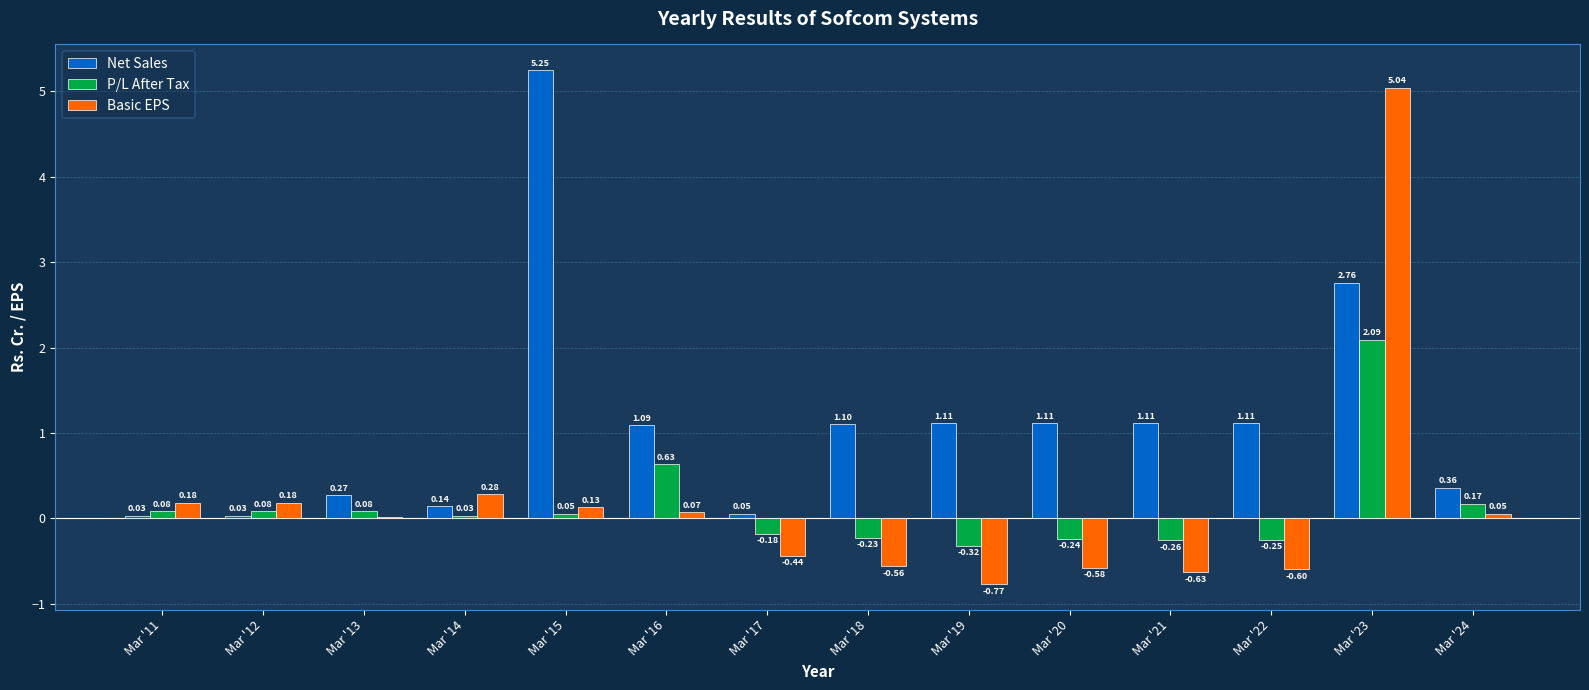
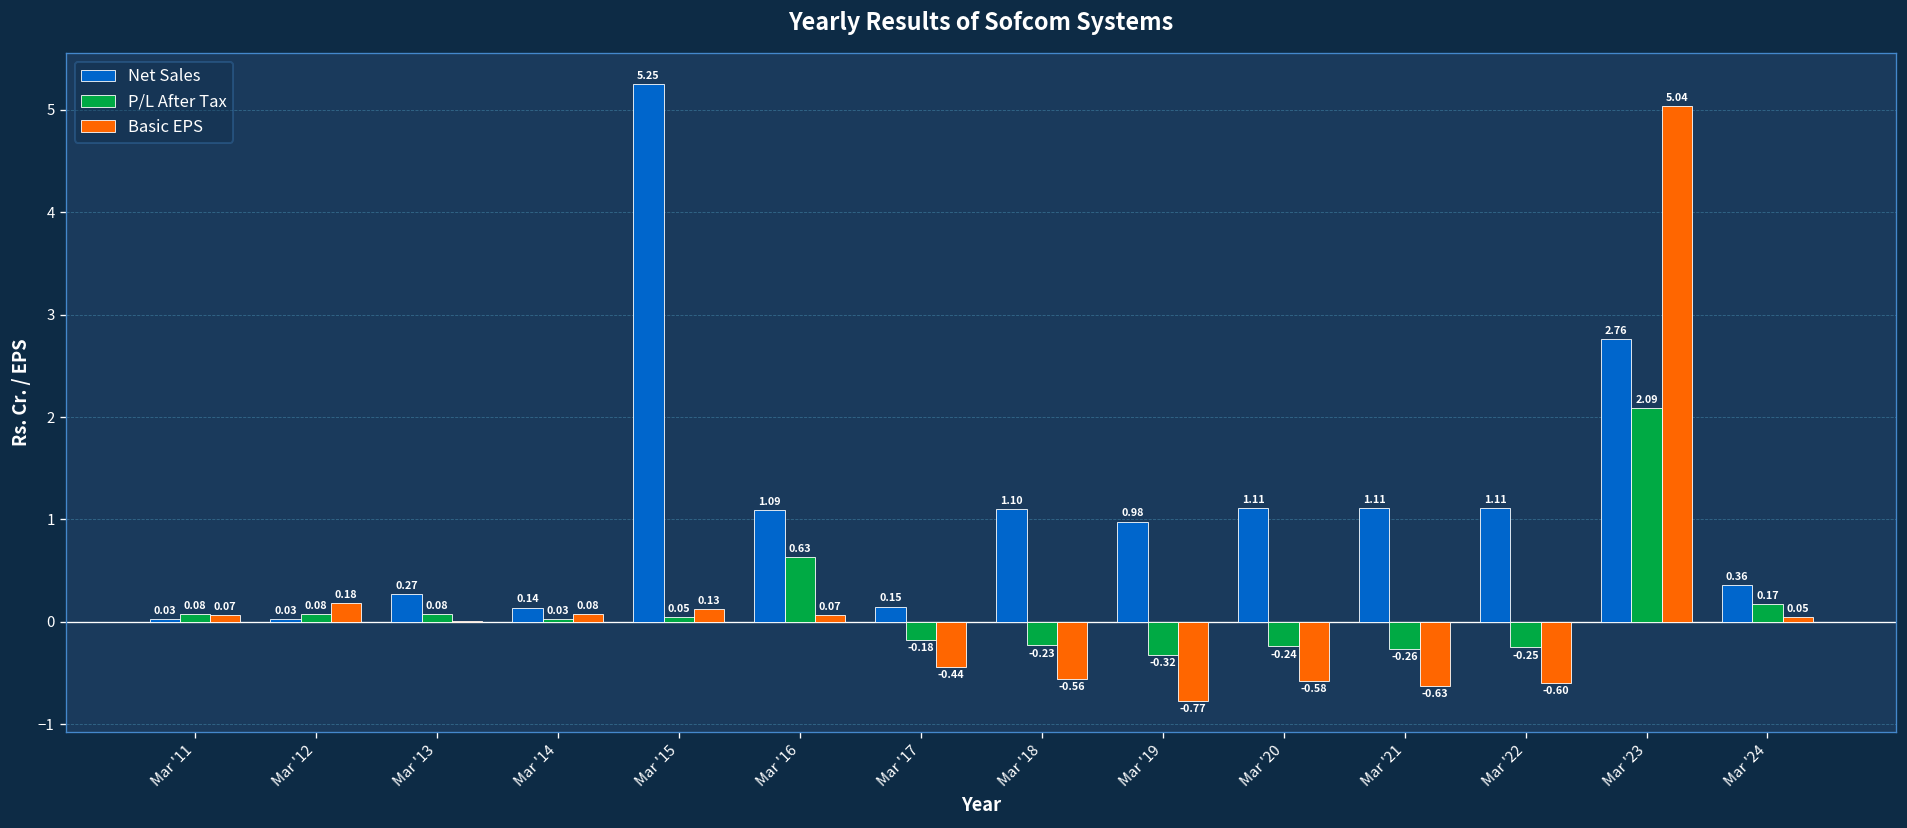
  {
    "Net Sales": {
      "Mar '11": 0.03,
      "Mar '12": 0.03,
      "Mar '13": 0.27,
      "Mar '14": 0.14,
      "Mar '15": 5.25,
      "Mar '16": 1.09,
-     "Mar '17": 0.05,
+     "Mar '17": 0.15,
      "Mar '18": 1.10,
-     "Mar '19": 1.11,
+     "Mar '19": 0.98,
      "Mar '20": 1.11,
      "Mar '21": 1.11,
      "Mar '22": 1.11,
      "Mar '23": 2.76,
      "Mar '24": 0.36
    },
    "P/L After Tax": {
      "Mar '11": 0.08,
      "Mar '12": 0.08,
      "Mar '13": 0.08,
      "Mar '14": 0.03,
      "Mar '15": 0.05,
      "Mar '16": 0.63,
      "Mar '17": -0.18,
      "Mar '18": -0.23,
      "Mar '19": -0.32,
      "Mar '20": -0.24,
      "Mar '21": -0.26,
      "Mar '22": -0.25,
      "Mar '23": 2.09,
      "Mar '24": 0.17
    },
    "Basic EPS": {
-     "Mar '11": 0.18,
+     "Mar '11": 0.07,
      "Mar '12": 0.18,
-     "Mar '14": 0.28,
+     "Mar '14": 0.08,
      "Mar '15": 0.13,
      "Mar '16": 0.07,
      "Mar '17": -0.44,
      "Mar '18": -0.56,
      "Mar '19": -0.77,
      "Mar '20": -0.58,
      "Mar '21": -0.63,
      "Mar '22": -0.60,
      "Mar '23": 5.04,
      "Mar '24": 0.05
    }
  }
